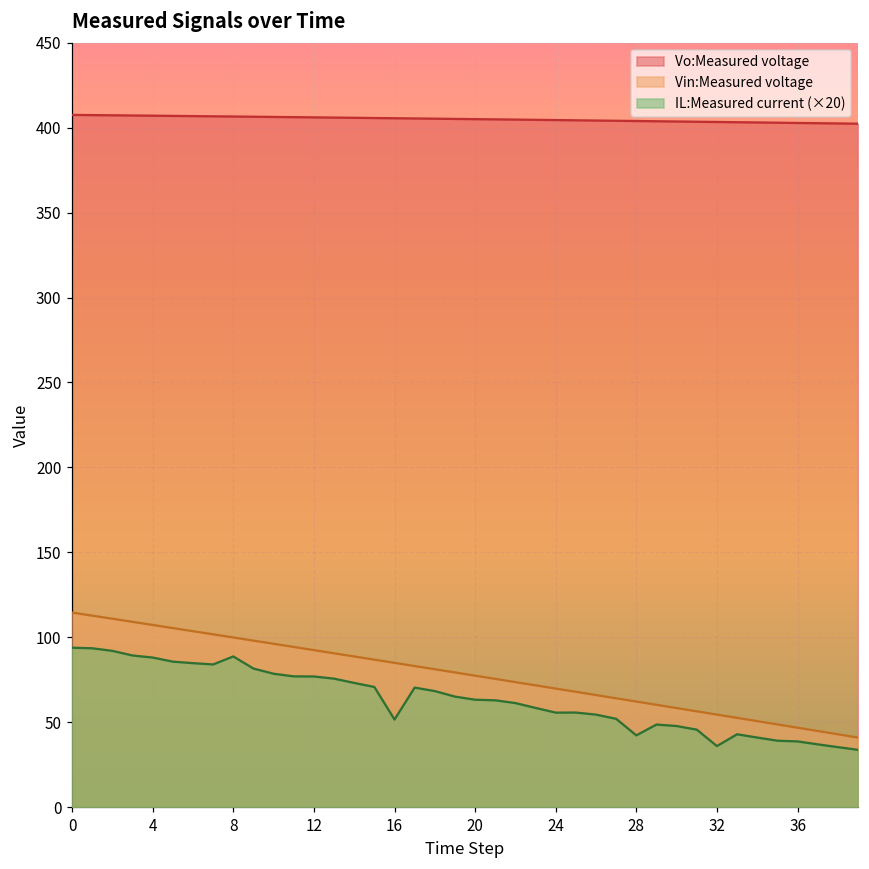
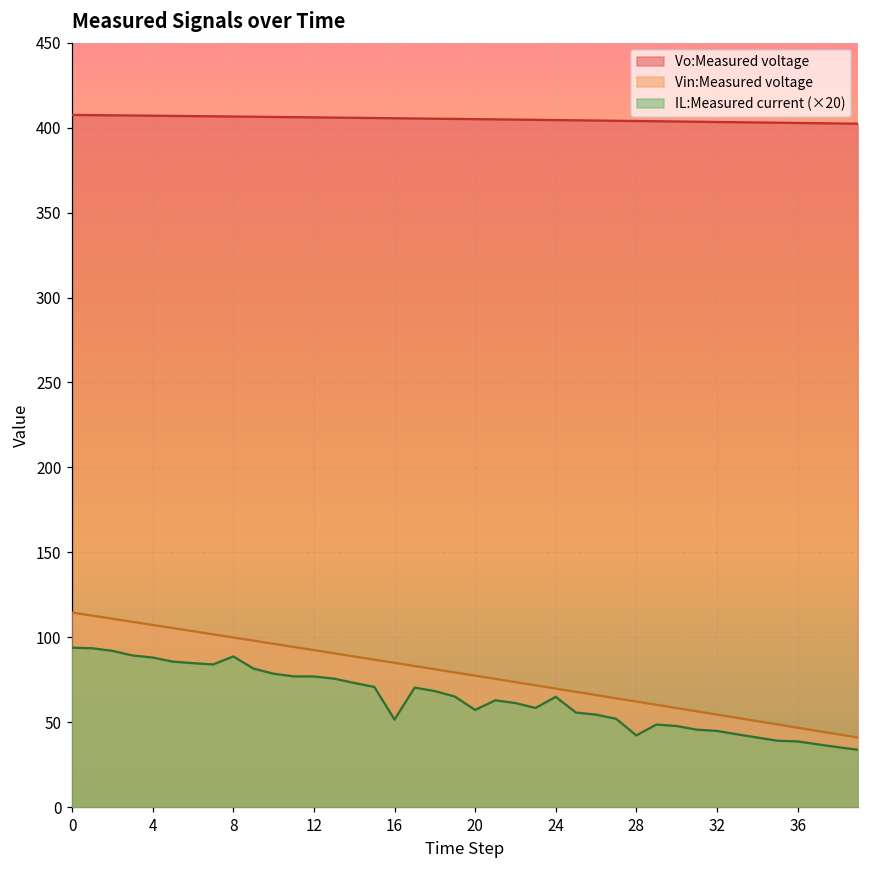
  {
    "IL:Measured current (×20)": {
      "0": 94,
      "4": 88,
      "8": 89,
      "12": 77,
      "16": 52,
-     "20": 63,
-     "24": 56,
+     "20": 57,
+     "24": 65,
      "28": 42,
-     "32": 36,
+     "32": 45,
      "36": 39
    }
  }
